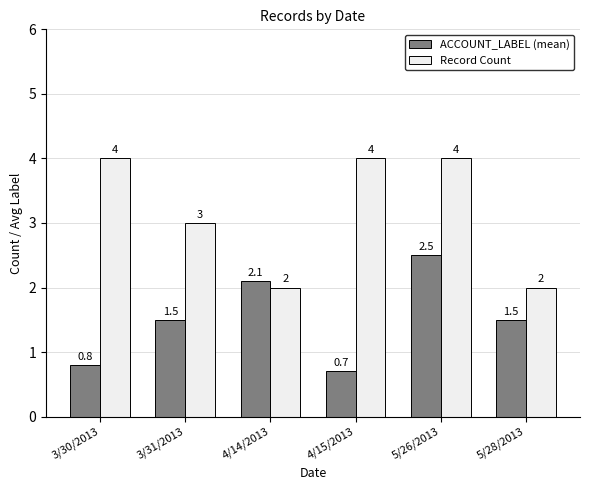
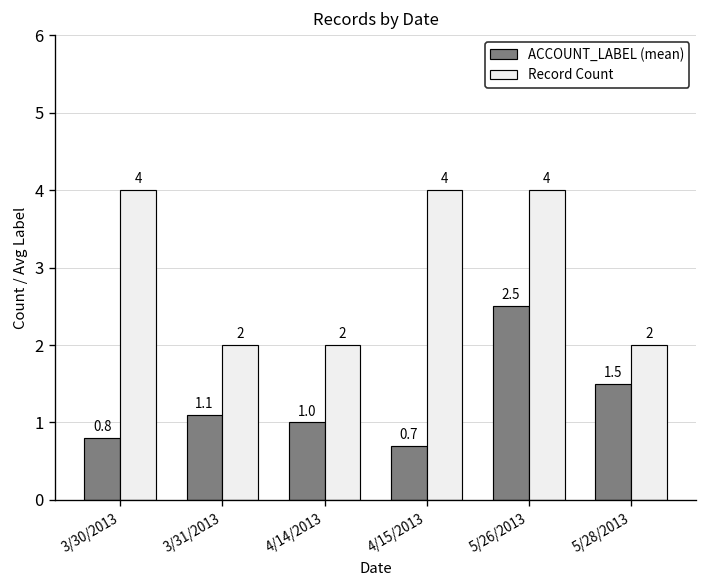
  {
    "ACCOUNT_LABEL (mean)": {
      "3/30/2013": 0.8,
-     "3/31/2013": 1.5,
-     "4/14/2013": 2.1,
+     "3/31/2013": 1.1,
+     "4/14/2013": 1.0,
      "4/15/2013": 0.7,
      "5/26/2013": 2.5,
      "5/28/2013": 1.5
    },
    "Record Count": {
      "3/30/2013": 4,
-     "3/31/2013": 3,
+     "3/31/2013": 2,
      "4/14/2013": 2,
      "4/15/2013": 4,
      "5/26/2013": 4,
      "5/28/2013": 2
    }
  }
